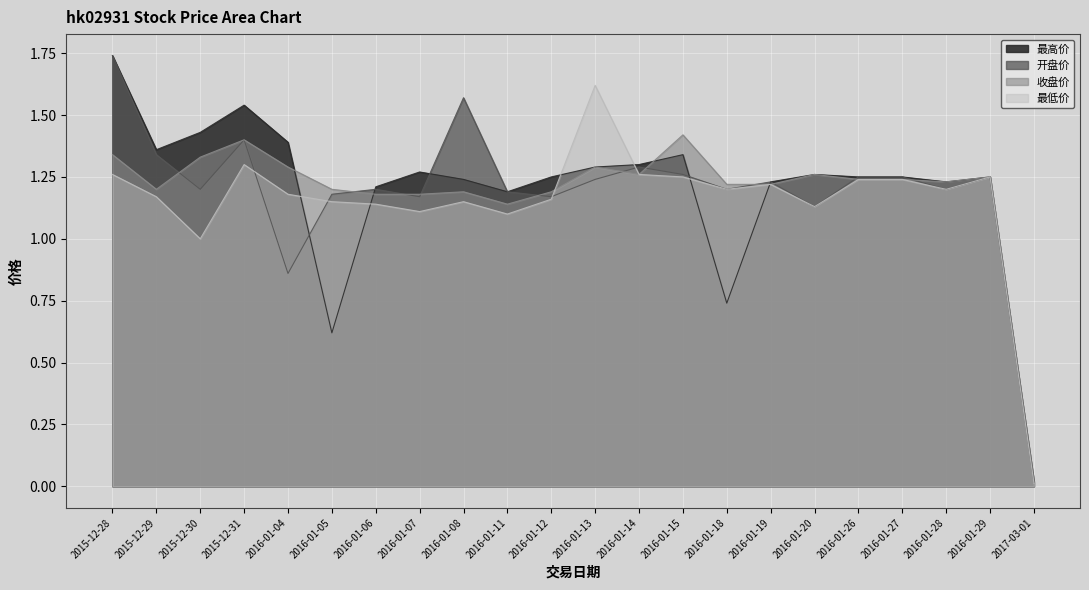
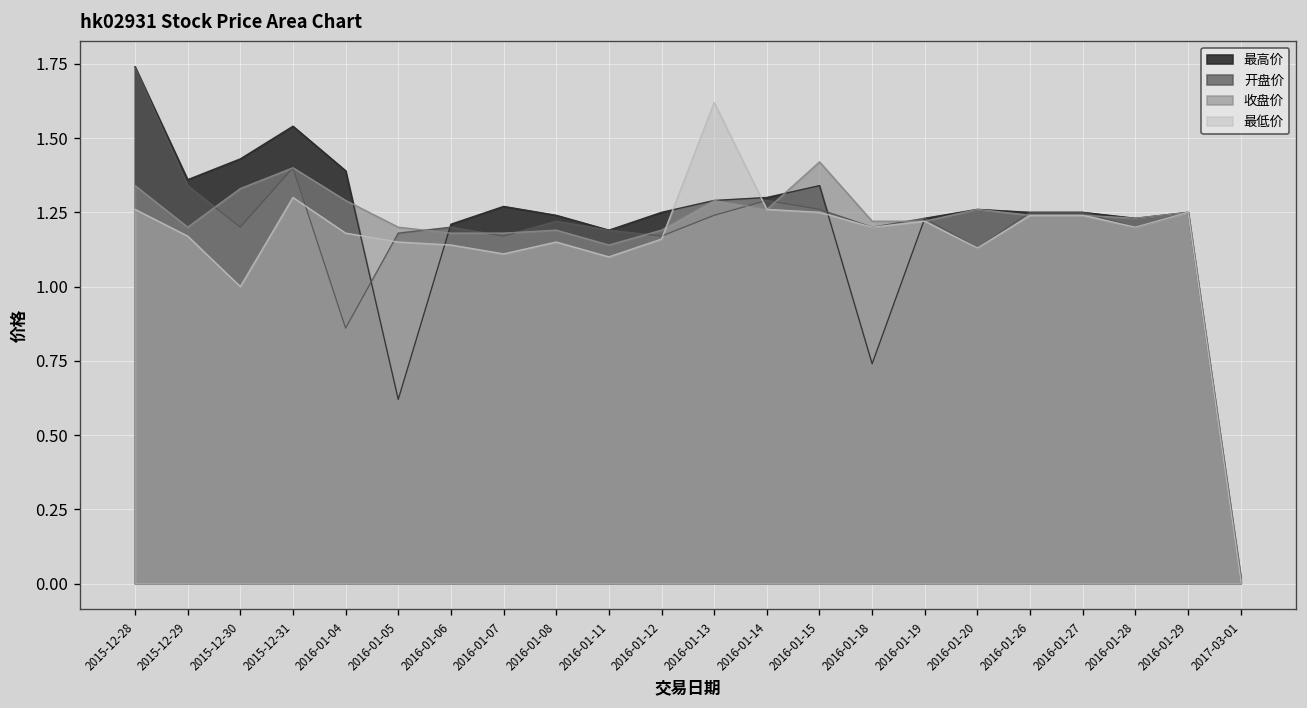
  {
    "最高价": {
      "2015-12-29": 1.36,
      "2015-12-30": 1.43,
      "2015-12-31": 1.54,
      "2016-01-04": 1.39,
      "2016-01-05": 0.62,
      "2016-01-07": 1.27,
      "2016-01-08": 1.24,
      "2016-01-12": 1.25,
      "2016-01-15": 1.34,
      "2016-01-18": 0.74
    },
    "开盘价": {
      "2015-12-29": 1.34,
      "2015-12-30": 1.20,
      "2016-01-04": 0.86,
      "2016-01-05": 1.18,
-     "2016-01-08": 1.57,
+     "2016-01-08": 1.22,
      "2016-01-13": 1.24
    },
    "收盘价": {
      "2015-12-28": 1.34,
      "2015-12-29": 1.20,
      "2015-12-30": 1.33,
      "2016-01-04": 1.29,
      "2016-01-05": 1.20,
      "2016-01-06": 1.18,
      "2016-01-08": 1.19,
      "2016-01-11": 1.14,
      "2016-01-12": 1.19,
      "2016-01-15": 1.42,
      "2016-01-18": 1.22
    },
    "最低价": {
      "2015-12-28": 1.26,
      "2015-12-29": 1.17,
      "2015-12-30": 1.00,
      "2015-12-31": 1.30,
      "2016-01-04": 1.18,
      "2016-01-05": 1.15,
      "2016-01-06": 1.14,
      "2016-01-07": 1.11,
      "2016-01-08": 1.15,
      "2016-01-11": 1.10,
      "2016-01-13": 1.62
    }
  }
